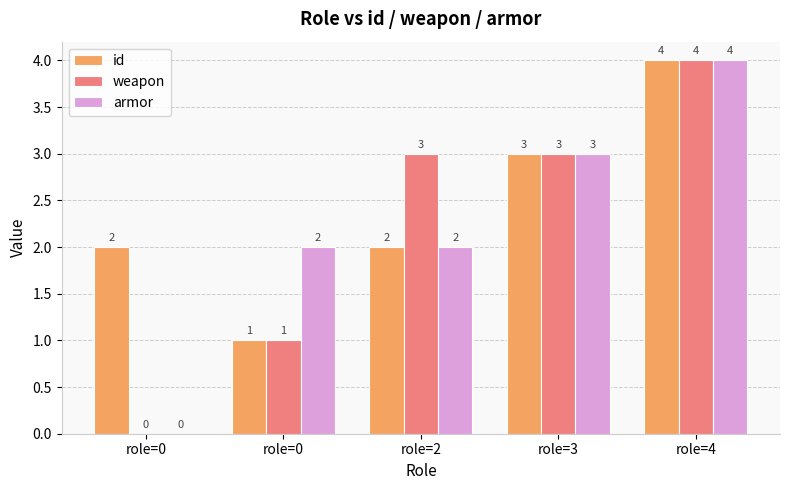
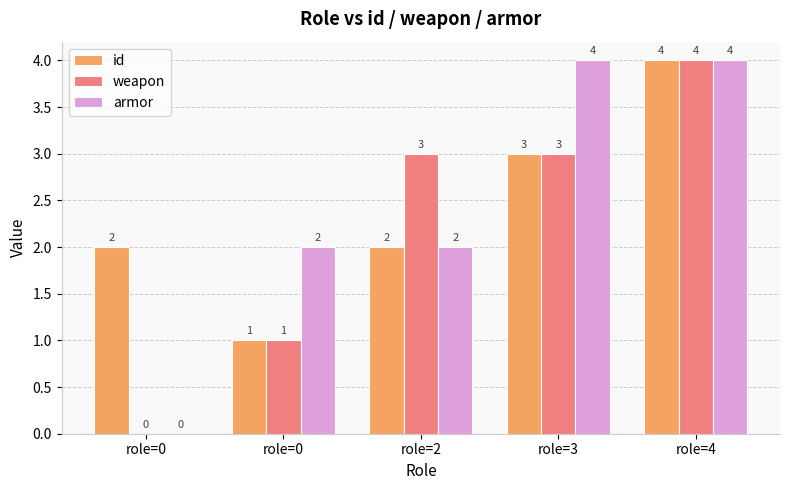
  {
    "armor": {
      "role=2": 2,
-     "role=3": 3,
+     "role=3": 4,
      "role=4": 4
    }
  }
